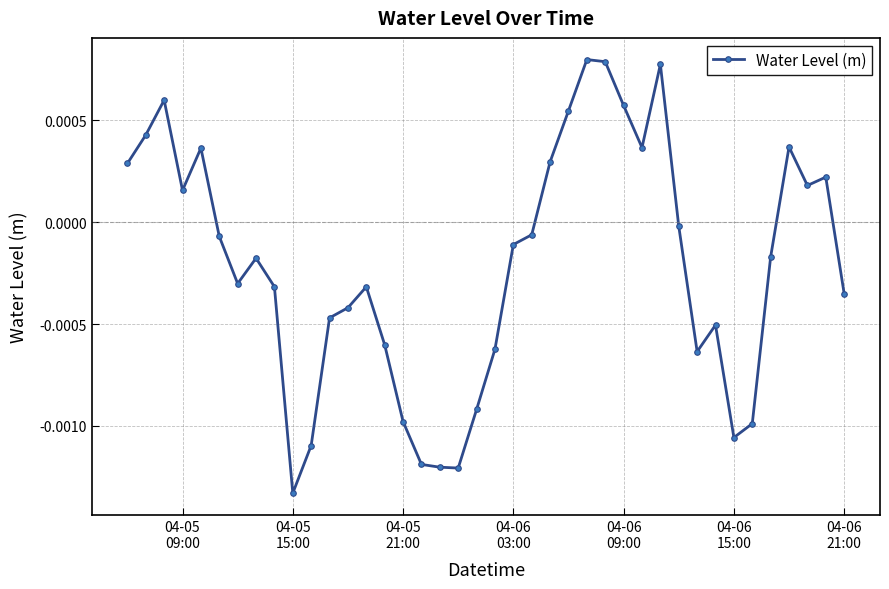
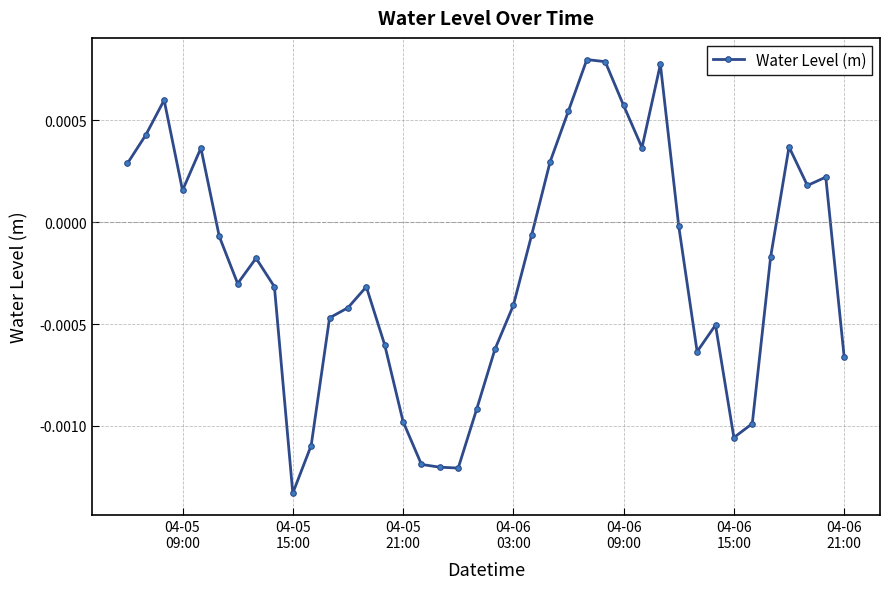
  {
    "04-05 09:00": 0.00016,
    "04-05 15:00": -0.00133,
    "04-05 21:00": -0.00098,
-   "04-06 03:00": -0.00011,
+   "04-06 03:00": -0.00041,
    "04-06 09:00": 0.00057,
    "04-06 15:00": -0.00106,
-   "04-06 21:00": -0.00035
+   "04-06 21:00": -0.00066
  }
